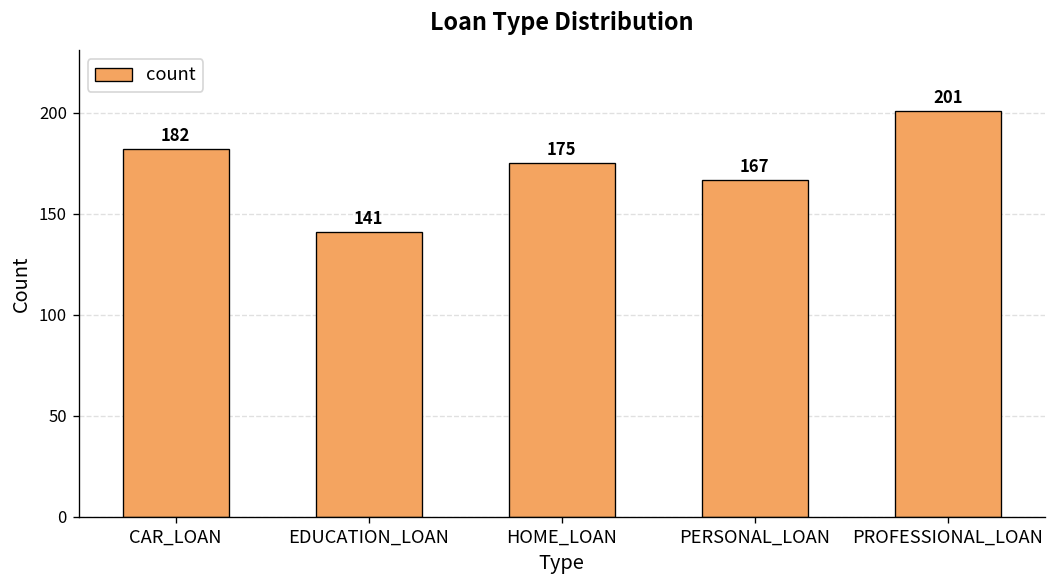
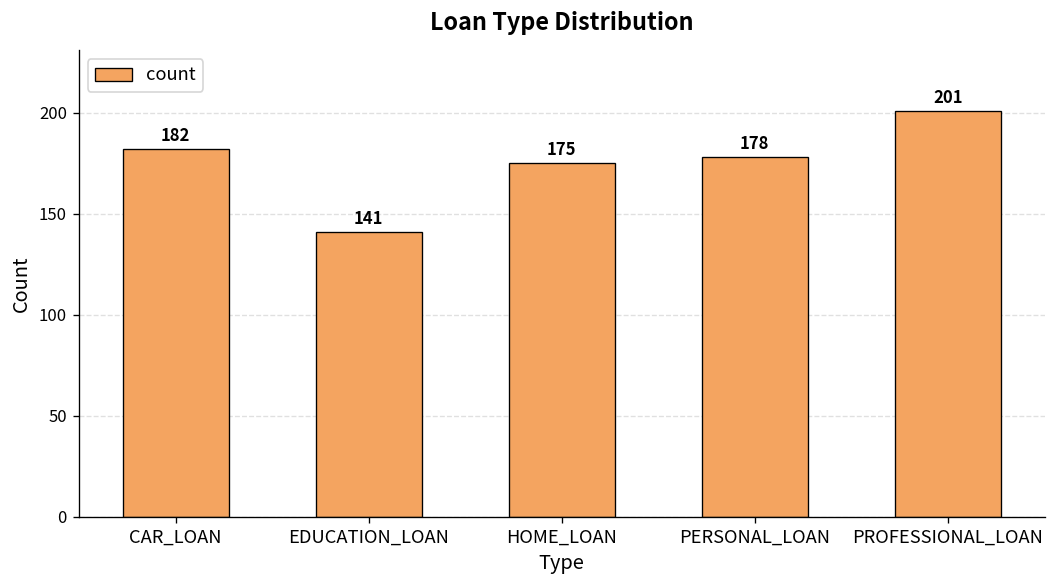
  {
    "CAR_LOAN": 182,
    "EDUCATION_LOAN": 141,
    "HOME_LOAN": 175,
-   "PERSONAL_LOAN": 167,
+   "PERSONAL_LOAN": 178,
    "PROFESSIONAL_LOAN": 201
  }
